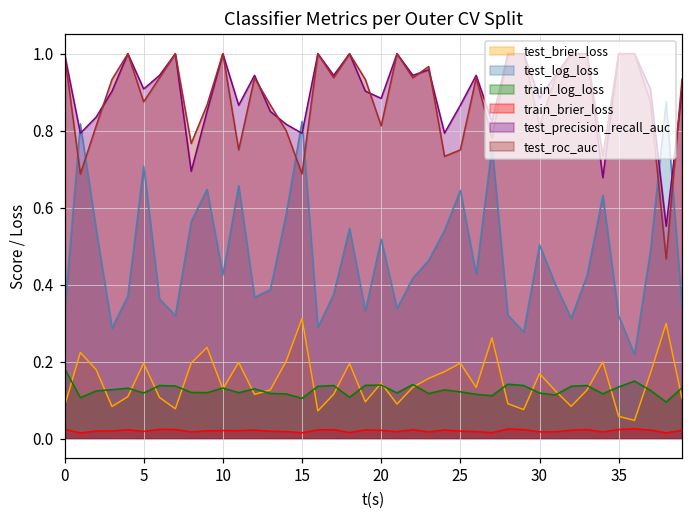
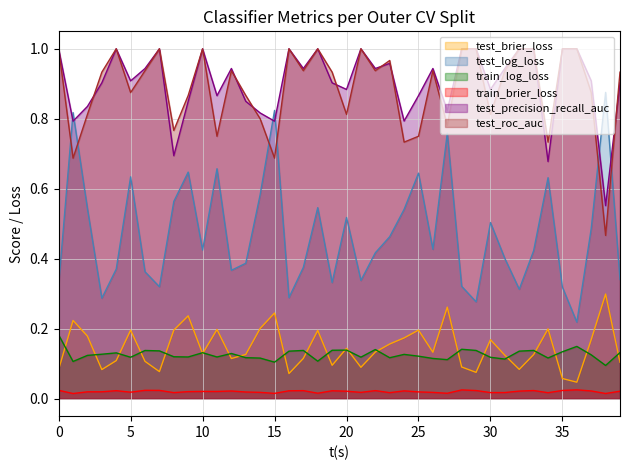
  {
    "test_brier_loss": {
      "0": 0.08,
      "5": 0.20,
-     "15": 0.31,
+     "15": 0.24,
      "25": 0.20,
      "30": 0.17,
      "35": 0.06
    },
    "test_log_loss": {
      "0": 0.33,
-     "5": 0.71,
+     "5": 0.63,
      "10": 0.42,
      "15": 0.82,
      "20": 0.52,
      "25": 0.64,
      "30": 0.50,
      "35": 0.32
    },
    "train_log_loss": {
      "0": 0.18,
      "5": 0.12,
      "15": 0.10,
      "25": 0.12,
      "30": 0.12,
      "35": 0.13
    }
  }
